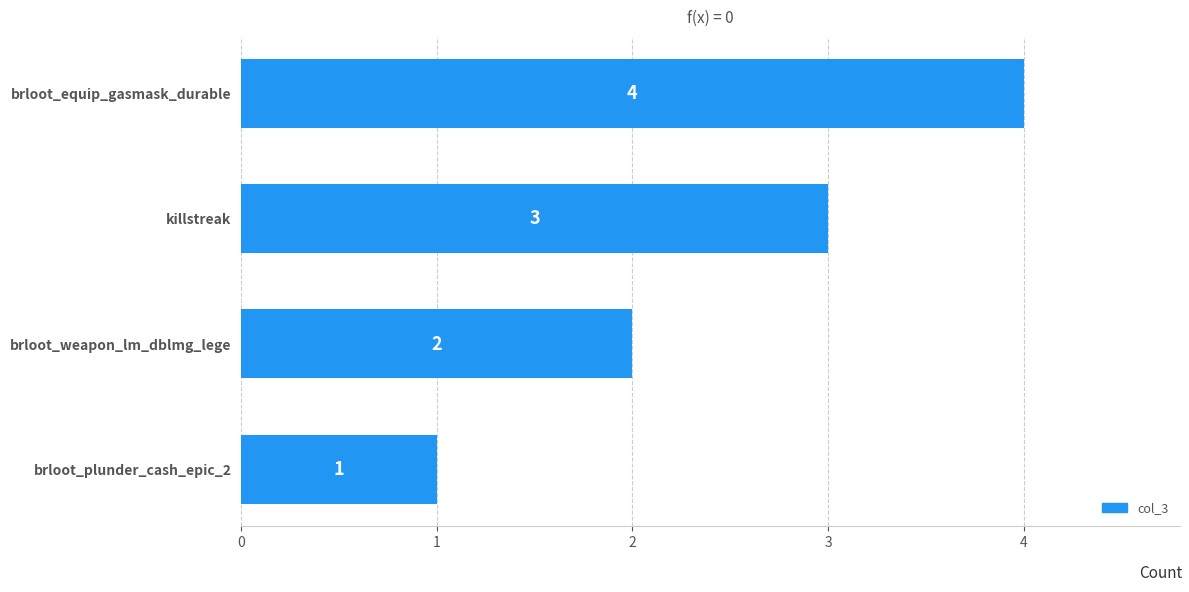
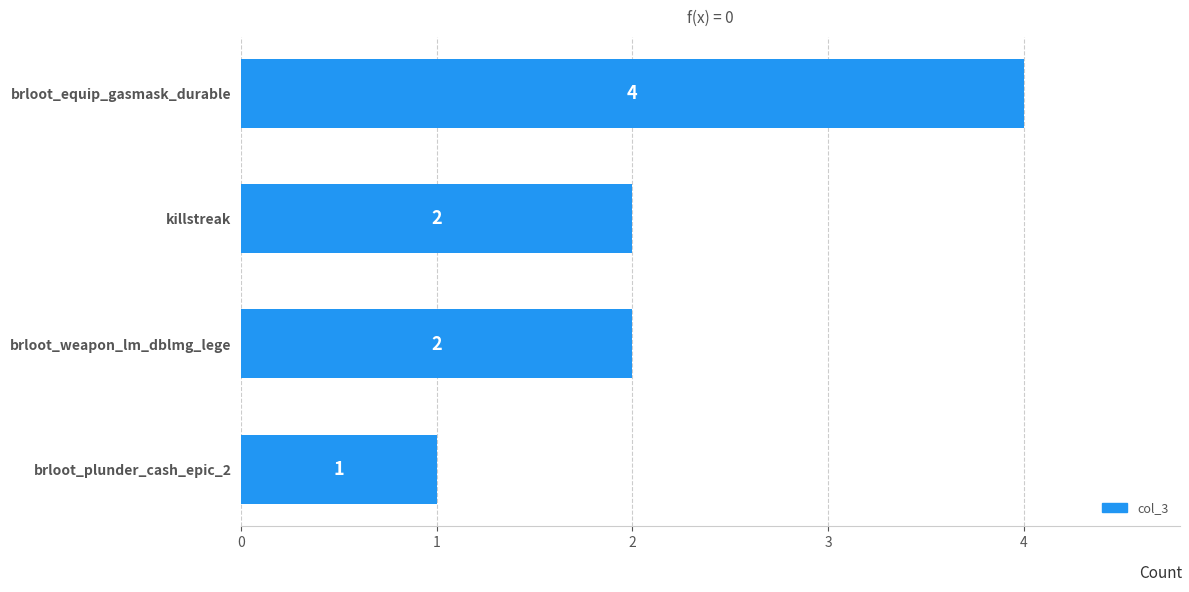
  {
    "brloot_equip_gasmask_durable": 4,
-   "killstreak": 3,
+   "killstreak": 2,
    "brloot_weapon_lm_dblmg_lege": 2,
    "brloot_plunder_cash_epic_2": 1
  }
